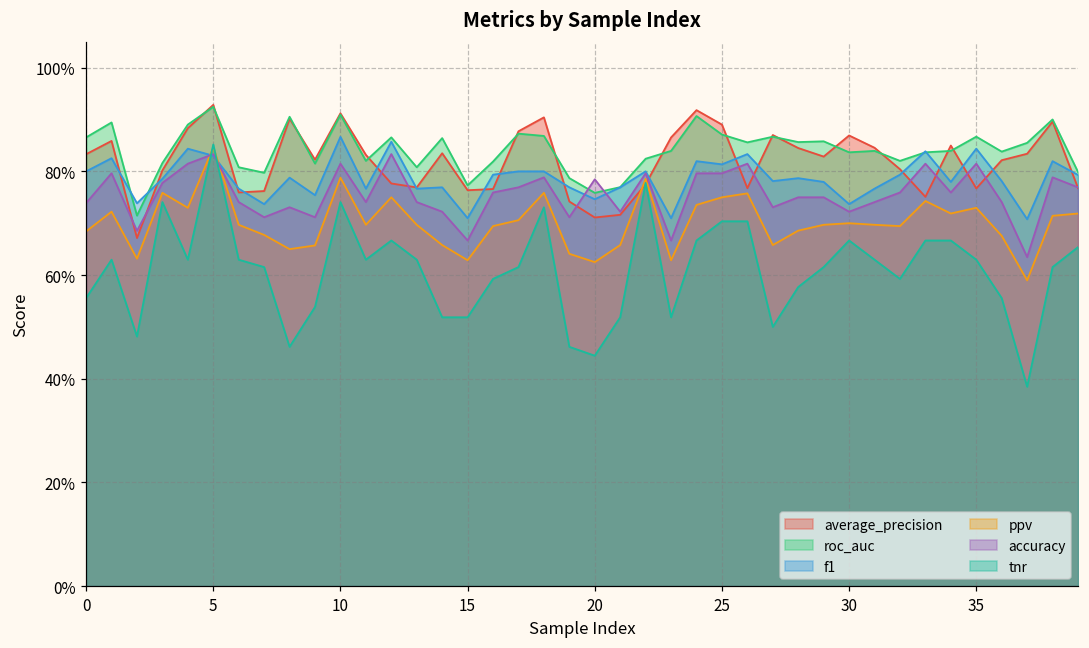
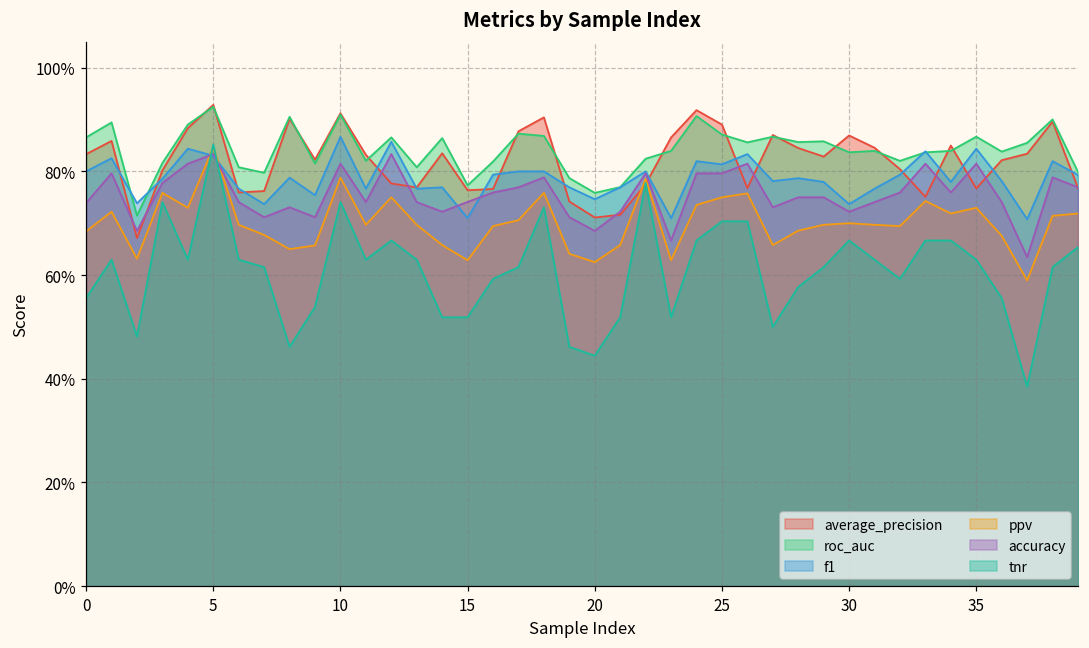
  {
    "accuracy": {
      "0": "74%",
      "10": "81%",
-     "15": "67%",
-     "20": "78%",
+     "15": "74%",
+     "20": "69%",
      "25": "80%",
      "30": "72%",
      "35": "81%"
    }
  }
